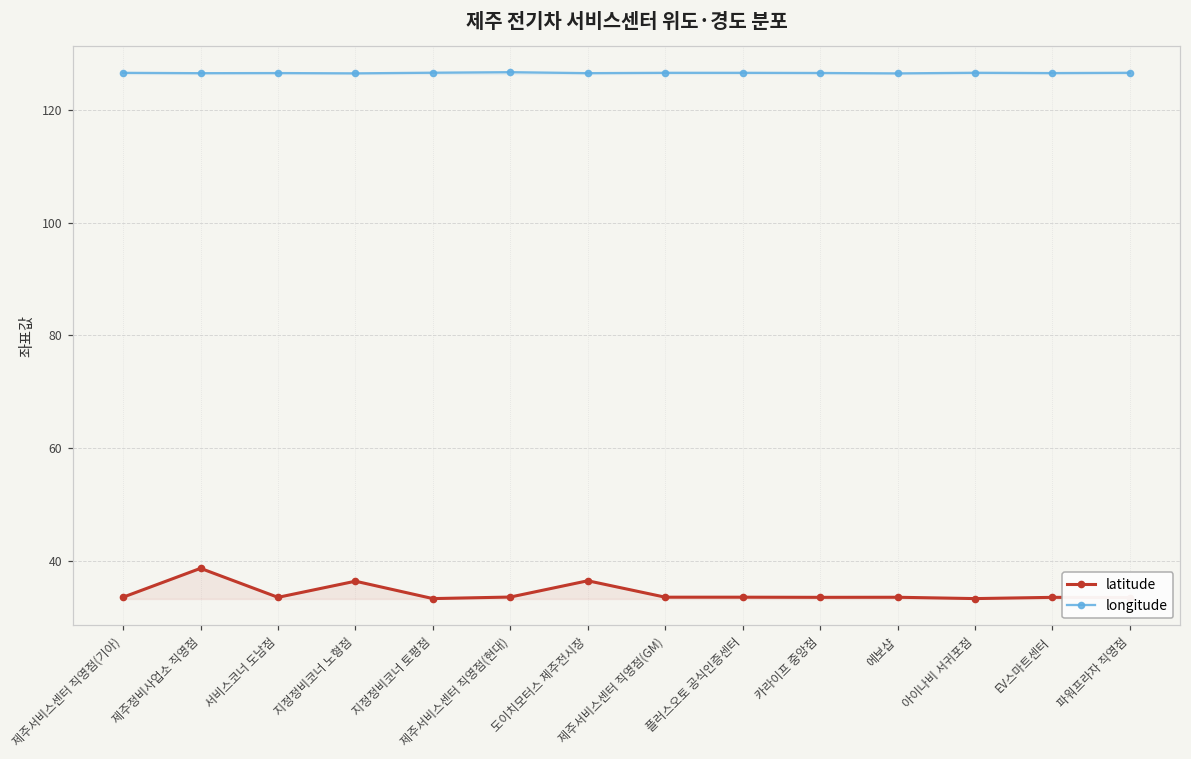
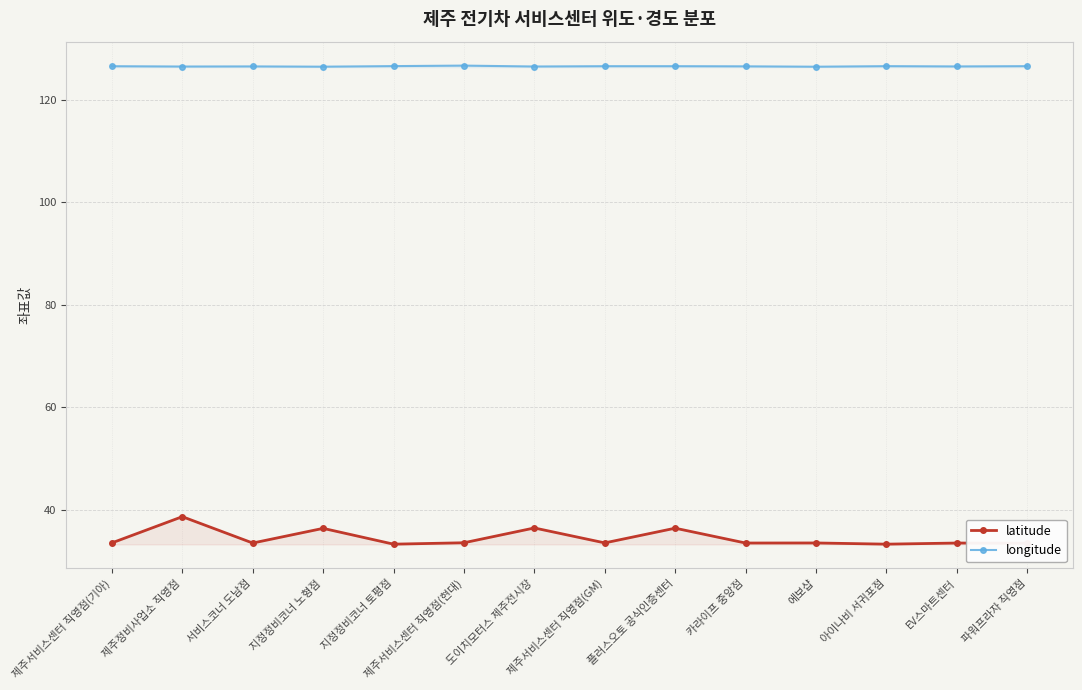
  {
    "latitude": {
      "제주서비스센터 직영점(기아)": 34,
      "제주정비사업소 직영점": 39,
      "서비스코너 도남점": 33,
      "지정정비코너 노형점": 36,
      "지정정비코너 토평점": 33,
      "제주서비스센터 직영점(현대)": 34,
      "도이치모터스 제주전시장": 36,
      "제주서비스센터 직영점(GM)": 34,
-     "플러스오토 공식인증센터": 34,
+     "플러스오토 공식인증센터": 36,
      "카라이프 중앙점": 33,
      "에보샵": 34,
      "아이나비 서귀포점": 33,
      "EV스마트센터": 33
    },
    "longitude": {
      "제주서비스센터 직영점(기아)": 127,
      "제주정비사업소 직영점": 127,
      "서비스코너 도남점": 127,
      "지정정비코너 노형점": 126,
      "지정정비코너 토평점": 127,
      "제주서비스센터 직영점(현대)": 127,
      "도이치모터스 제주전시장": 127,
      "제주서비스센터 직영점(GM)": 127,
      "플러스오토 공식인증센터": 127,
      "카라이프 중앙점": 127,
      "에보샵": 126,
      "아이나비 서귀포점": 127,
      "EV스마트센터": 127,
      "파워프라자 직영점": 127
    }
  }
